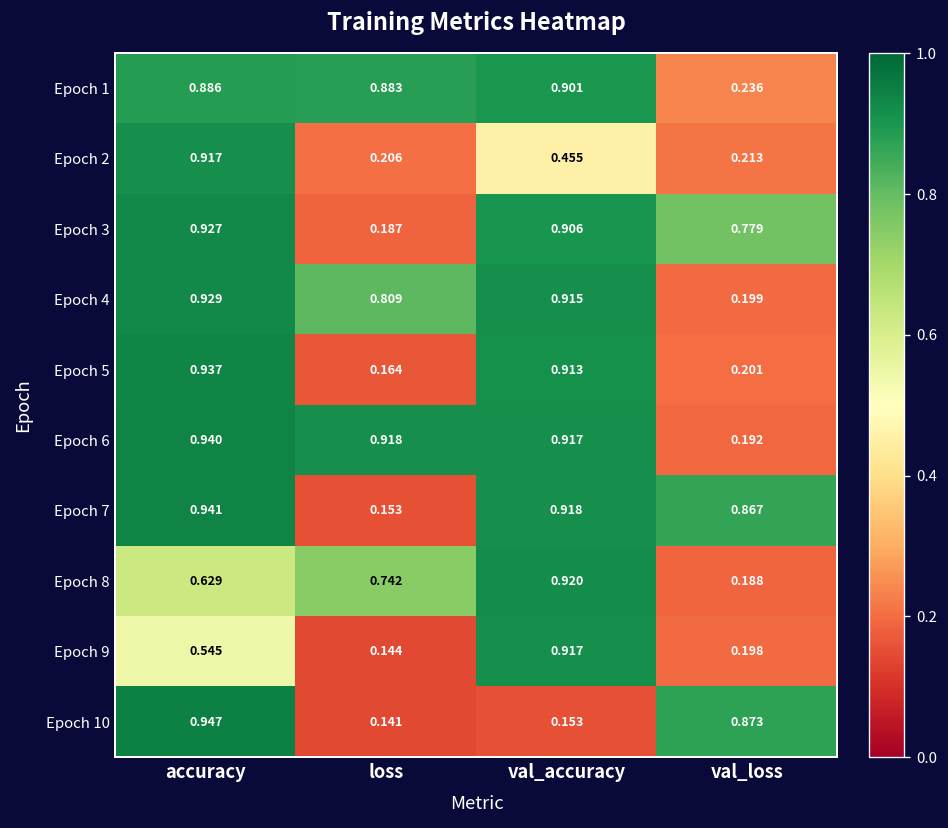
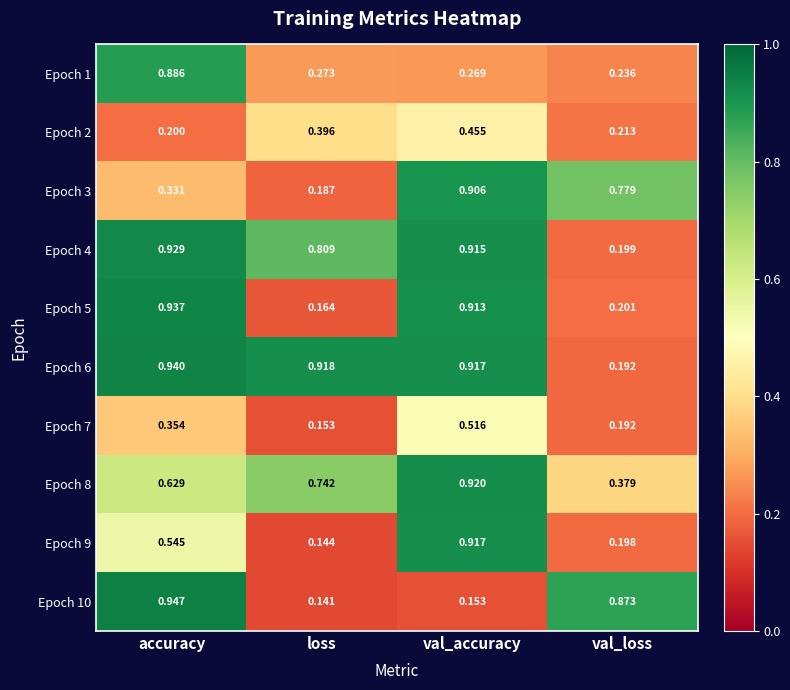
  {
    "Epoch 1": {
      "accuracy": 0.886,
-     "loss": 0.883,
-     "val_accuracy": 0.901,
+     "loss": 0.273,
+     "val_accuracy": 0.269,
      "val_loss": 0.236
    },
    "Epoch 2": {
-     "accuracy": 0.917,
-     "loss": 0.206,
+     "accuracy": 0.200,
+     "loss": 0.396,
      "val_accuracy": 0.455,
      "val_loss": 0.213
    },
    "Epoch 3": {
-     "accuracy": 0.927,
+     "accuracy": 0.331,
      "loss": 0.187,
      "val_accuracy": 0.906,
      "val_loss": 0.779
    },
    "Epoch 4": {
      "accuracy": 0.929,
      "loss": 0.809,
      "val_accuracy": 0.915,
      "val_loss": 0.199
    },
    "Epoch 5": {
      "accuracy": 0.937,
      "loss": 0.164,
      "val_accuracy": 0.913,
      "val_loss": 0.201
    },
    "Epoch 6": {
      "accuracy": 0.940,
      "loss": 0.918,
      "val_accuracy": 0.917,
      "val_loss": 0.192
    },
    "Epoch 7": {
-     "accuracy": 0.941,
+     "accuracy": 0.354,
      "loss": 0.153,
-     "val_accuracy": 0.918,
-     "val_loss": 0.867
+     "val_accuracy": 0.516,
+     "val_loss": 0.192
    },
    "Epoch 8": {
      "accuracy": 0.629,
      "loss": 0.742,
      "val_accuracy": 0.920,
-     "val_loss": 0.188
+     "val_loss": 0.379
    },
    "Epoch 9": {
      "accuracy": 0.545,
      "loss": 0.144,
      "val_accuracy": 0.917,
      "val_loss": 0.198
    },
    "Epoch 10": {
      "accuracy": 0.947,
      "loss": 0.141,
      "val_accuracy": 0.153,
      "val_loss": 0.873
    }
  }
